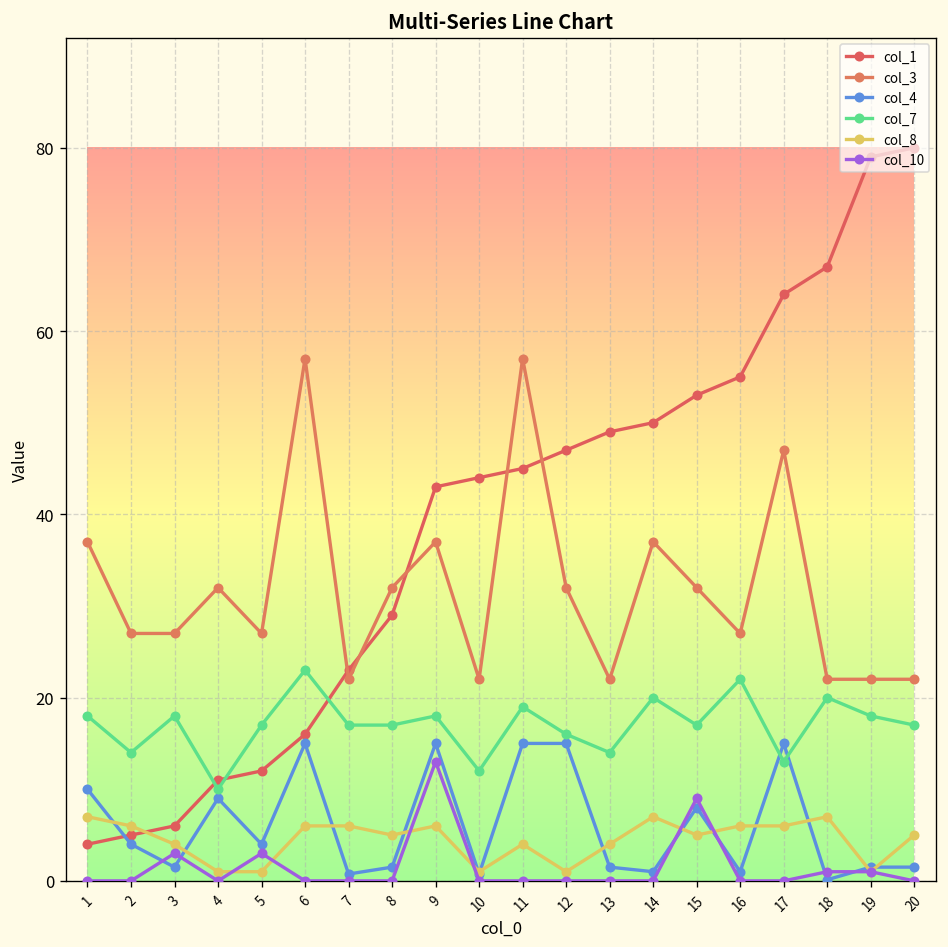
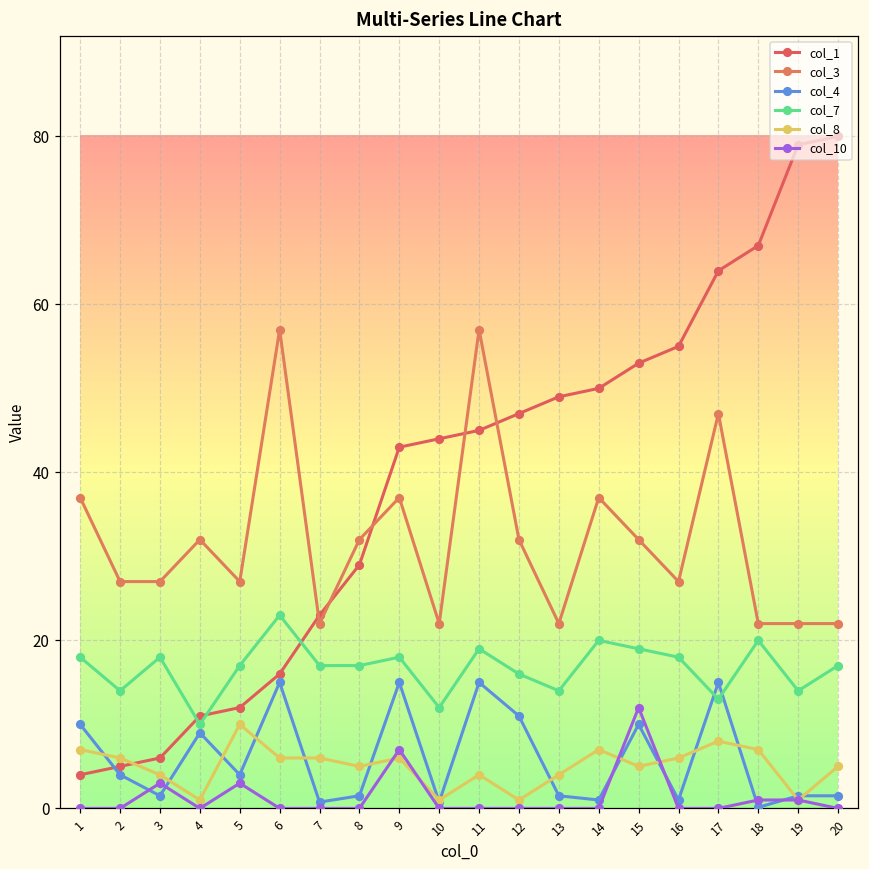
  {
    "col_4": {
      "1": 10,
      "2": 4,
      "3": 2,
      "4": 9,
      "5": 4,
      "6": 15,
      "7": 1,
      "8": 2,
      "9": 15,
      "11": 15,
-     "12": 15,
+     "12": 11,
      "13": 2,
      "14": 1,
-     "15": 8,
+     "15": 10,
      "16": 1,
      "17": 15,
      "18": 0,
      "19": 2,
      "20": 2
    },
    "col_7": {
      "1": 18,
      "2": 14,
      "3": 18,
      "4": 10,
      "5": 17,
      "6": 23,
      "7": 17,
      "8": 17,
      "9": 18,
      "10": 12,
      "11": 19,
      "12": 16,
      "13": 14,
      "14": 20,
-     "15": 17,
-     "16": 22,
+     "15": 19,
+     "16": 18,
      "17": 13,
      "18": 20,
-     "19": 18,
+     "19": 14,
      "20": 17
    },
    "col_8": {
      "1": 7,
      "2": 6,
      "3": 4,
      "4": 1,
-     "5": 1,
+     "5": 10,
      "6": 6,
      "7": 6,
      "8": 5,
      "9": 6,
      "11": 4,
      "12": 1,
      "13": 4,
      "14": 7,
      "15": 5,
      "16": 6,
-     "17": 6,
+     "17": 8,
      "18": 7,
      "20": 5
    },
    "col_10": {
      "1": 0,
      "2": 0,
      "3": 3,
      "4": 0,
      "5": 3,
      "6": 0,
      "7": 0,
      "8": 0,
-     "9": 13,
+     "9": 7,
      "10": 0,
      "11": 0,
      "12": 0,
      "13": 0,
      "14": 0,
-     "15": 9,
+     "15": 12,
      "16": 0,
      "17": 0,
      "18": 1,
      "20": 0
    }
  }
